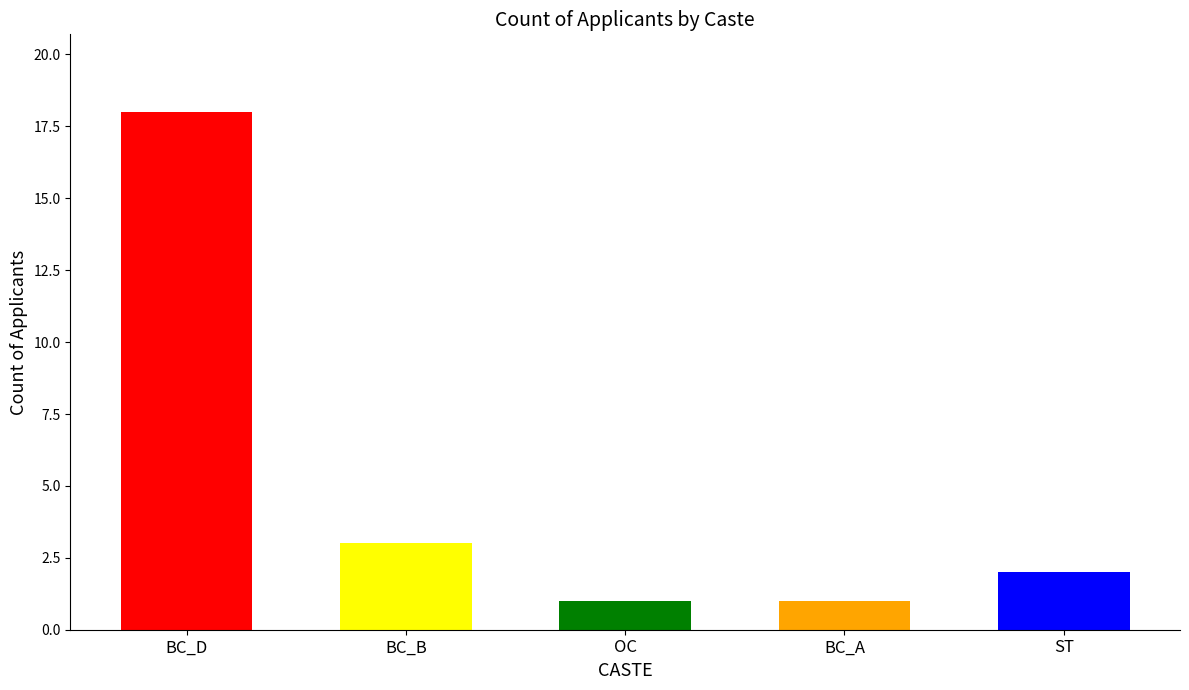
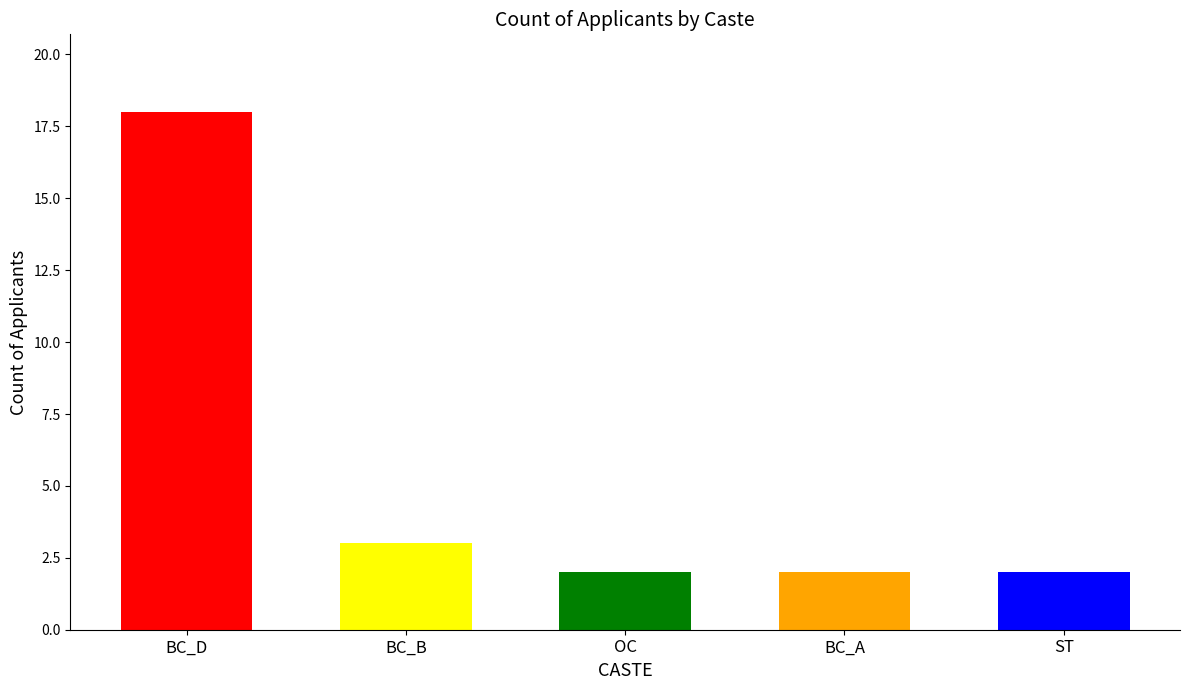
  {
    "BC_D": 18,
    "BC_B": 3,
-   "OC": 1,
-   "BC_A": 1,
+   "OC": 2,
+   "BC_A": 2,
    "ST": 2
  }
